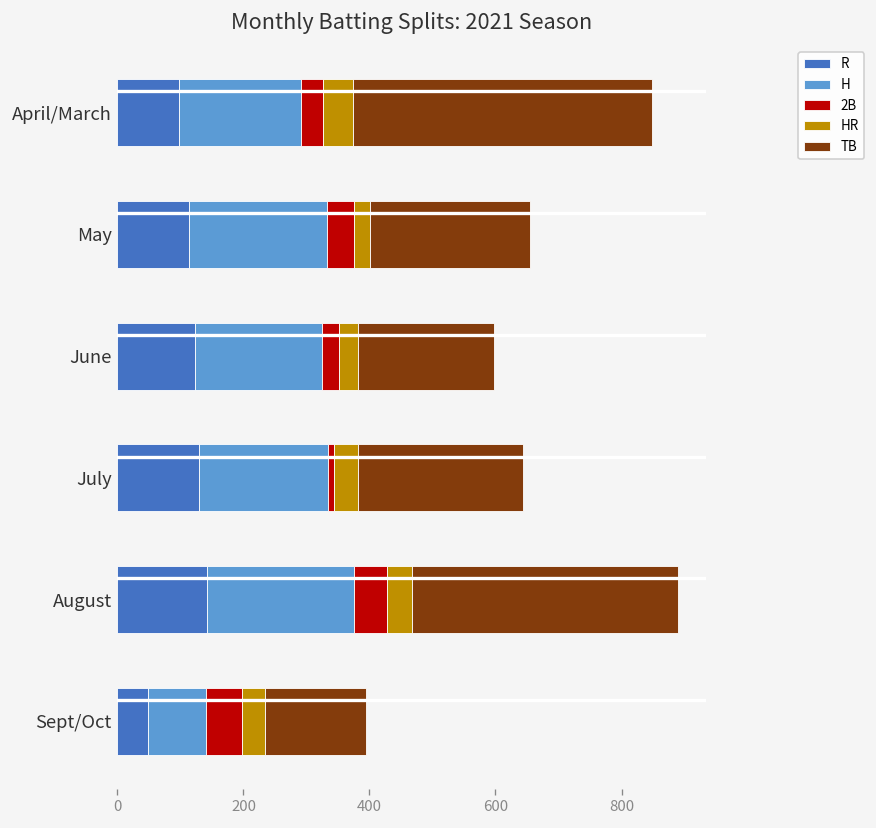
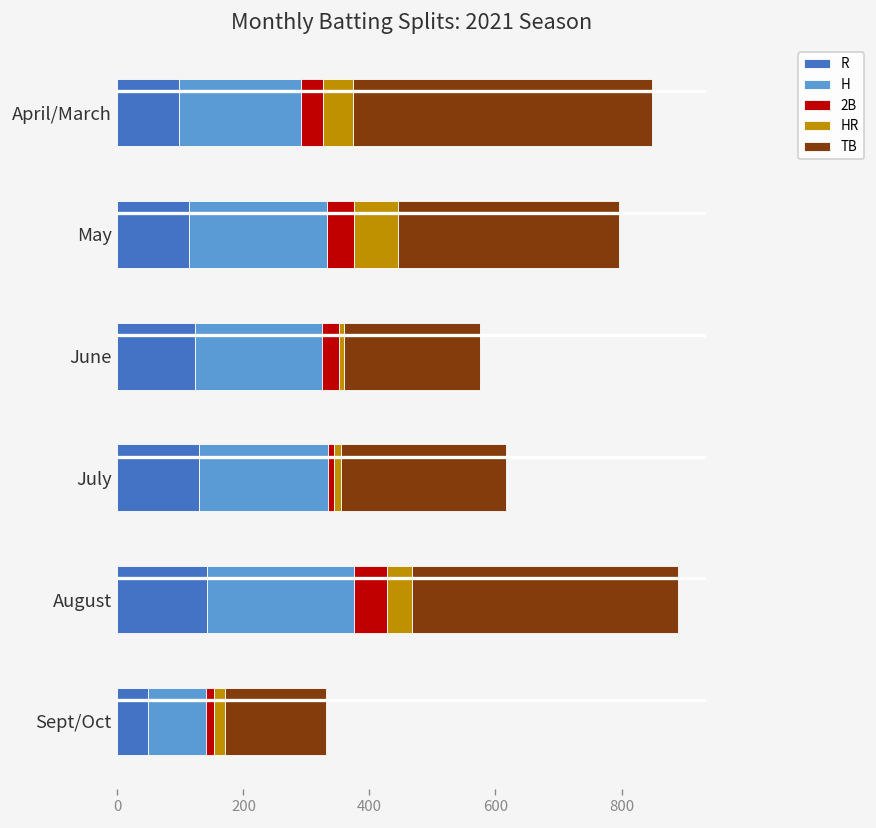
  {
    "2B": {
      "April/March": 40,
      "May": 40,
      "June": 30,
      "July": 10,
      "August": 50,
-     "Sept/Oct": 60
+     "Sept/Oct": 10
    },
    "HR": {
      "April/March": 50,
-     "May": 30,
-     "June": 30,
-     "July": 40,
+     "May": 70,
+     "June": 10,
+     "July": 10,
      "August": 40,
-     "Sept/Oct": 40
+     "Sept/Oct": 20
    },
    "TB": {
      "April/March": 470,
-     "May": 250,
+     "May": 350,
      "June": 220,
      "July": 260,
      "August": 420,
      "Sept/Oct": 160
    }
  }
